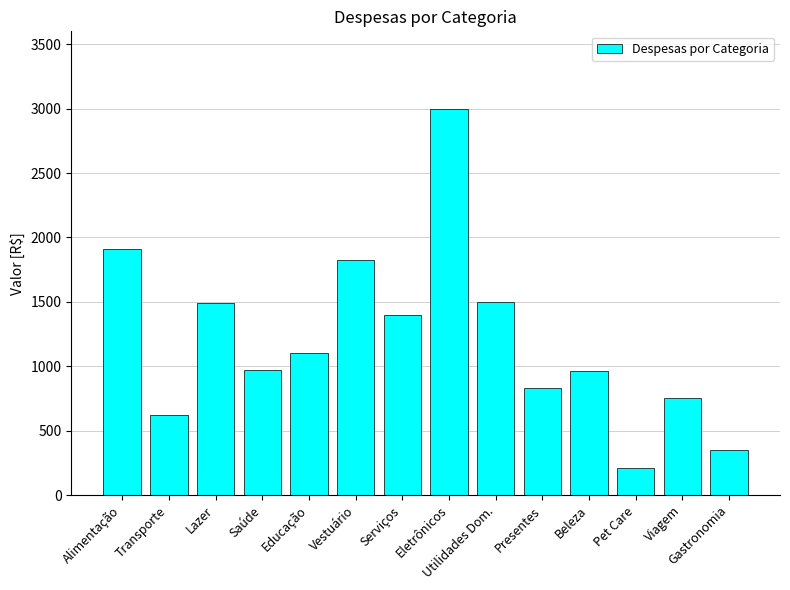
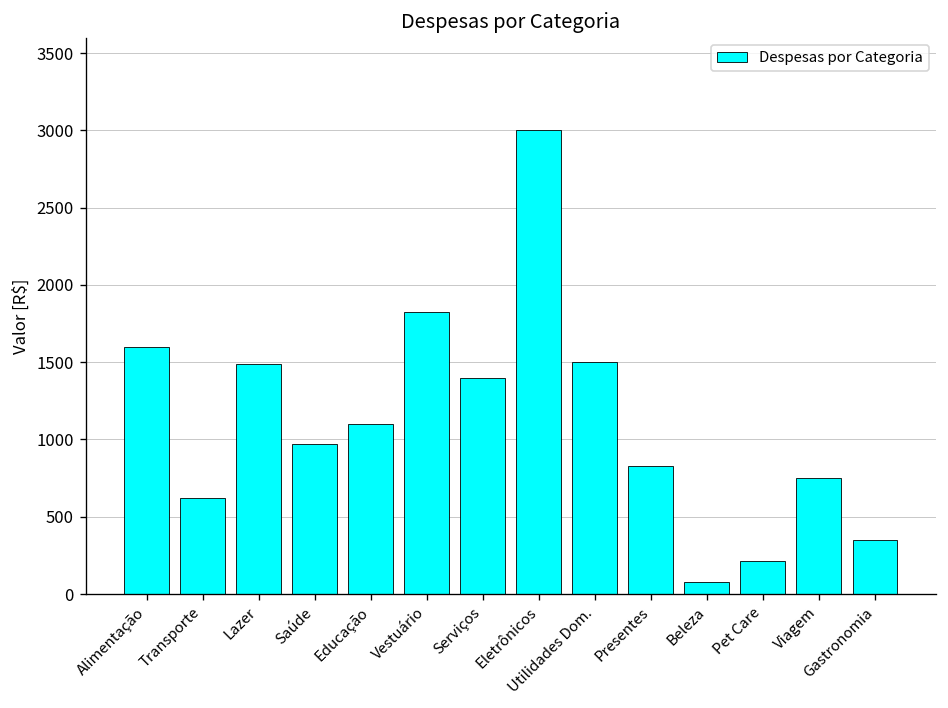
  {
-   "Alimentação": 1910,
+   "Alimentação": 1600,
    "Transporte": 620,
    "Lazer": 1490,
    "Saúde": 970,
    "Educação": 1100,
    "Vestuário": 1820,
    "Serviços": 1400,
    "Eletrônicos": 3000,
    "Utilidades Dom.": 1500,
    "Presentes": 830,
-   "Beleza": 960,
+   "Beleza": 80,
    "Pet Care": 210,
    "Viagem": 750,
    "Gastronomia": 350
  }
